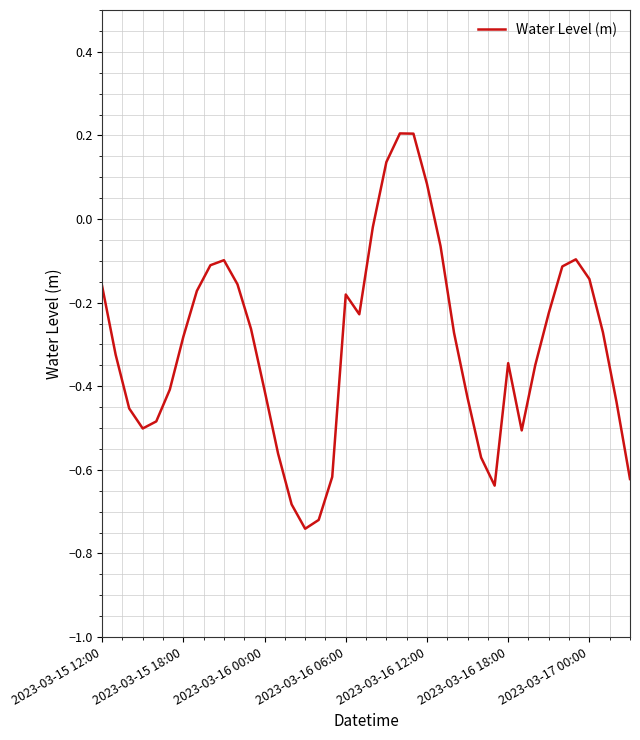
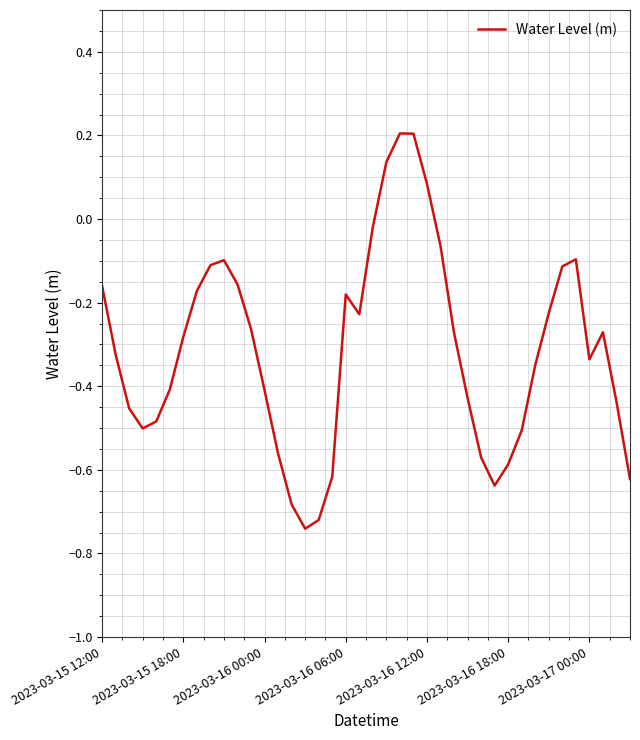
  {
    "2023-03-15 12:00": -0.16,
    "2023-03-15 18:00": -0.28,
    "2023-03-16 00:00": -0.41,
    "2023-03-16 06:00": -0.18,
    "2023-03-16 12:00": 0.08,
-   "2023-03-16 18:00": -0.34,
-   "2023-03-17 00:00": -0.14
+   "2023-03-16 18:00": -0.59,
+   "2023-03-17 00:00": -0.34
  }
